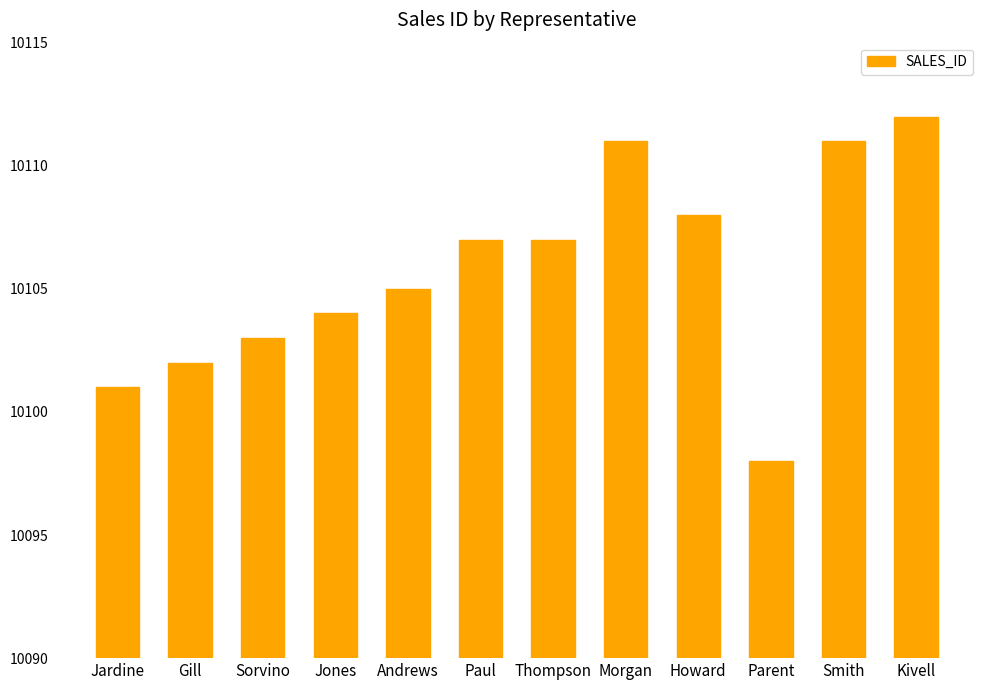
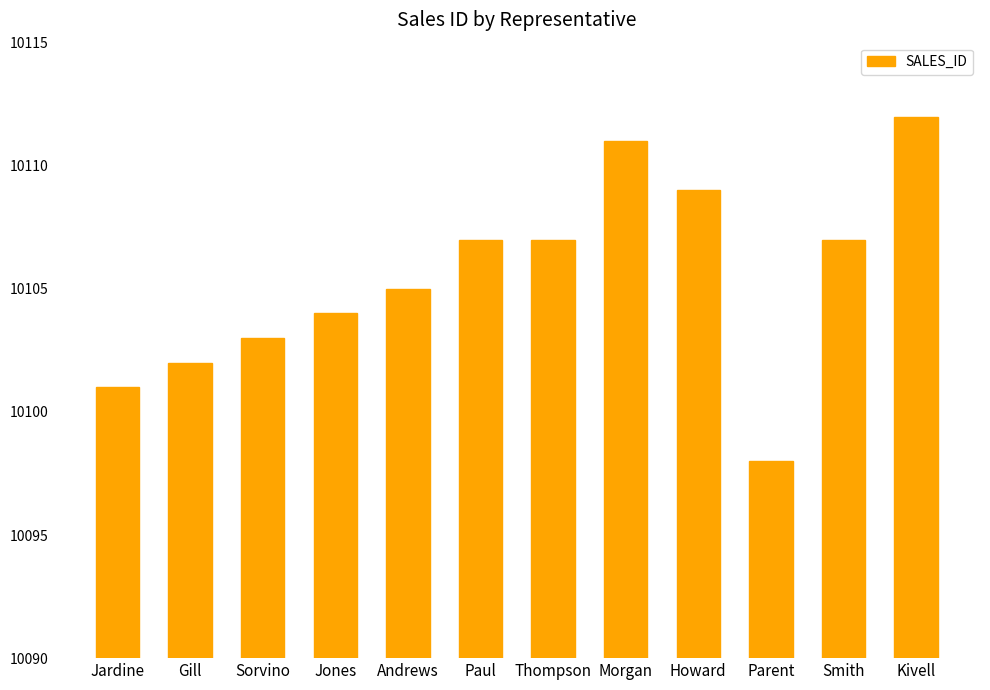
  {
    "Jardine": 10101,
    "Gill": 10102,
    "Sorvino": 10103,
    "Jones": 10104,
    "Andrews": 10105,
    "Paul": 10107,
    "Thompson": 10107,
    "Morgan": 10111,
-   "Howard": 10108,
+   "Howard": 10109,
    "Parent": 10098,
-   "Smith": 10111,
+   "Smith": 10107,
    "Kivell": 10112
  }
